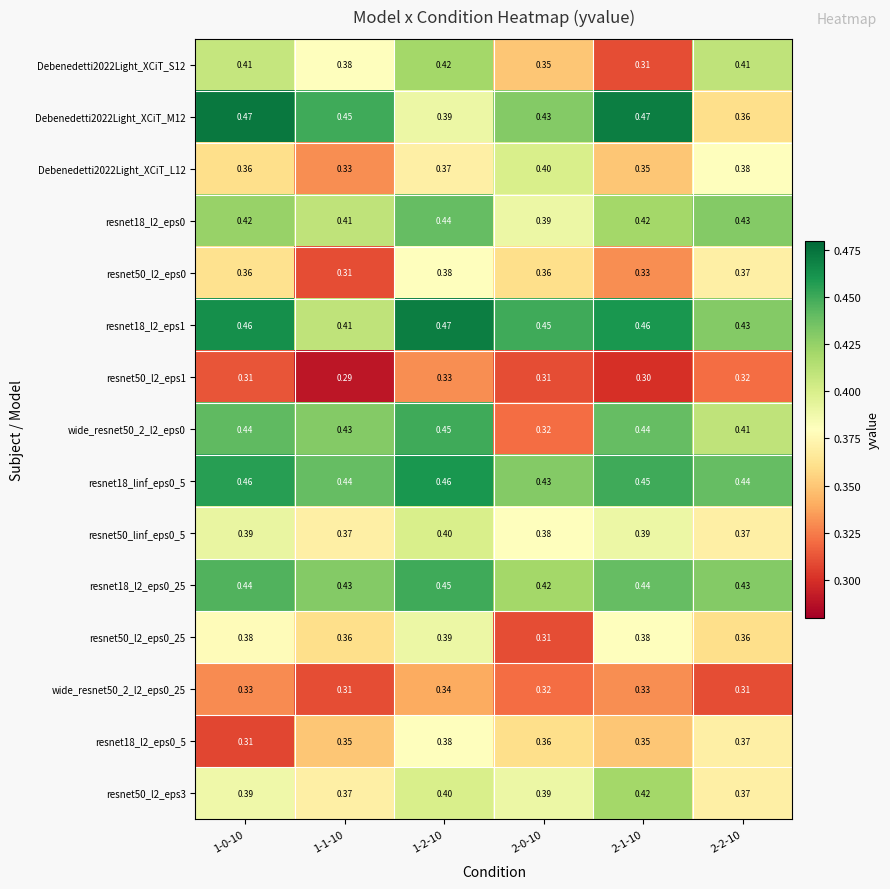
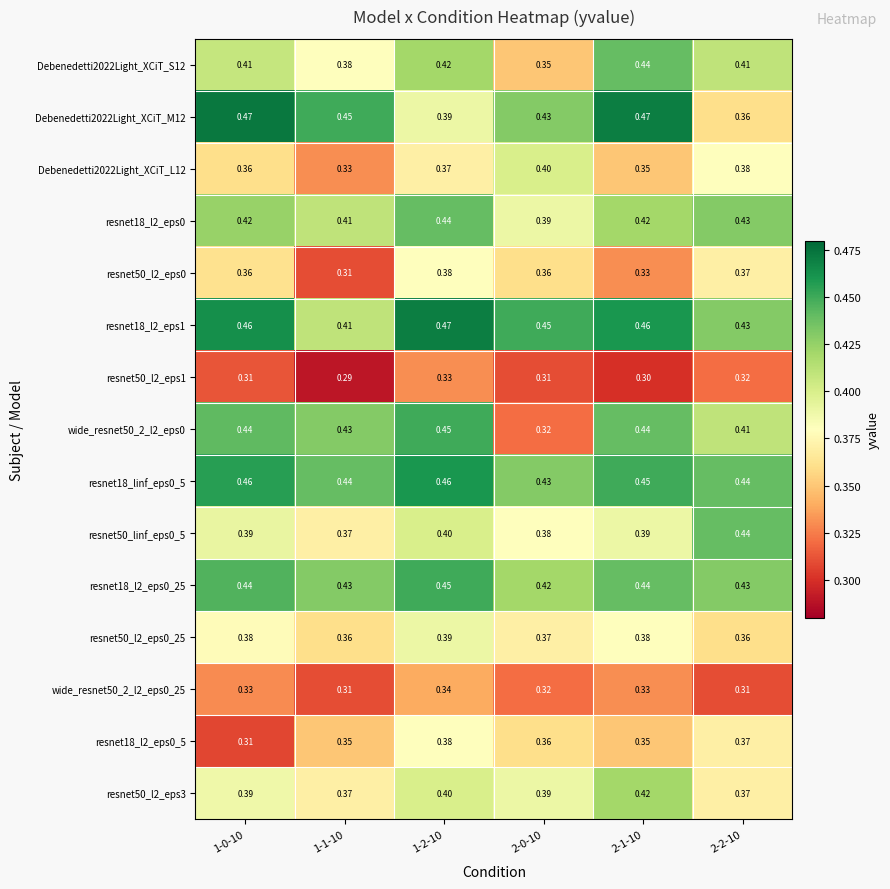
  {
    "Debenedetti2022Light_XCiT_S12": {
      "1-0-10": 0.41,
      "1-1-10": 0.38,
      "1-2-10": 0.42,
      "2-0-10": 0.35,
-     "2-1-10": 0.31,
+     "2-1-10": 0.44,
      "2-2-10": 0.41
    },
    "Debenedetti2022Light_XCiT_M12": {
      "1-0-10": 0.47,
      "1-1-10": 0.45,
      "1-2-10": 0.39,
      "2-0-10": 0.43,
      "2-1-10": 0.47,
      "2-2-10": 0.36
    },
    "Debenedetti2022Light_XCiT_L12": {
      "1-0-10": 0.36,
      "1-1-10": 0.33,
      "1-2-10": 0.37,
      "2-0-10": 0.40,
      "2-1-10": 0.35,
      "2-2-10": 0.38
    },
    "resnet18_l2_eps0": {
      "1-0-10": 0.42,
      "1-1-10": 0.41,
      "1-2-10": 0.44,
      "2-0-10": 0.39,
      "2-1-10": 0.42,
      "2-2-10": 0.43
    },
    "resnet50_l2_eps0": {
      "1-0-10": 0.36,
      "1-1-10": 0.31,
      "1-2-10": 0.38,
      "2-0-10": 0.36,
      "2-1-10": 0.33,
      "2-2-10": 0.37
    },
    "resnet18_l2_eps1": {
      "1-0-10": 0.46,
      "1-1-10": 0.41,
      "1-2-10": 0.47,
      "2-0-10": 0.45,
      "2-1-10": 0.46,
      "2-2-10": 0.43
    },
    "resnet50_l2_eps1": {
      "1-0-10": 0.31,
      "1-1-10": 0.29,
      "1-2-10": 0.33,
      "2-0-10": 0.31,
      "2-1-10": 0.30,
      "2-2-10": 0.32
    },
    "wide_resnet50_2_l2_eps0": {
      "1-0-10": 0.44,
      "1-1-10": 0.43,
      "1-2-10": 0.45,
      "2-0-10": 0.32,
      "2-1-10": 0.44,
      "2-2-10": 0.41
    },
    "resnet18_linf_eps0_5": {
      "1-0-10": 0.46,
      "1-1-10": 0.44,
      "1-2-10": 0.46,
      "2-0-10": 0.43,
      "2-1-10": 0.45,
      "2-2-10": 0.44
    },
    "resnet50_linf_eps0_5": {
      "1-0-10": 0.39,
      "1-1-10": 0.37,
      "1-2-10": 0.40,
      "2-0-10": 0.38,
      "2-1-10": 0.39,
-     "2-2-10": 0.37
+     "2-2-10": 0.44
    },
    "resnet18_l2_eps0_25": {
      "1-0-10": 0.44,
      "1-1-10": 0.43,
      "1-2-10": 0.45,
      "2-0-10": 0.42,
      "2-1-10": 0.44,
      "2-2-10": 0.43
    },
    "resnet50_l2_eps0_25": {
      "1-0-10": 0.38,
      "1-1-10": 0.36,
      "1-2-10": 0.39,
-     "2-0-10": 0.31,
+     "2-0-10": 0.37,
      "2-1-10": 0.38,
      "2-2-10": 0.36
    },
    "wide_resnet50_2_l2_eps0_25": {
      "1-0-10": 0.33,
      "1-1-10": 0.31,
      "1-2-10": 0.34,
      "2-0-10": 0.32,
      "2-1-10": 0.33,
      "2-2-10": 0.31
    },
    "resnet18_l2_eps0_5": {
      "1-0-10": 0.31,
      "1-1-10": 0.35,
      "1-2-10": 0.38,
      "2-0-10": 0.36,
      "2-1-10": 0.35,
      "2-2-10": 0.37
    },
    "resnet50_l2_eps3": {
      "1-0-10": 0.39,
      "1-1-10": 0.37,
      "1-2-10": 0.40,
      "2-0-10": 0.39,
      "2-1-10": 0.42,
      "2-2-10": 0.37
    }
  }
